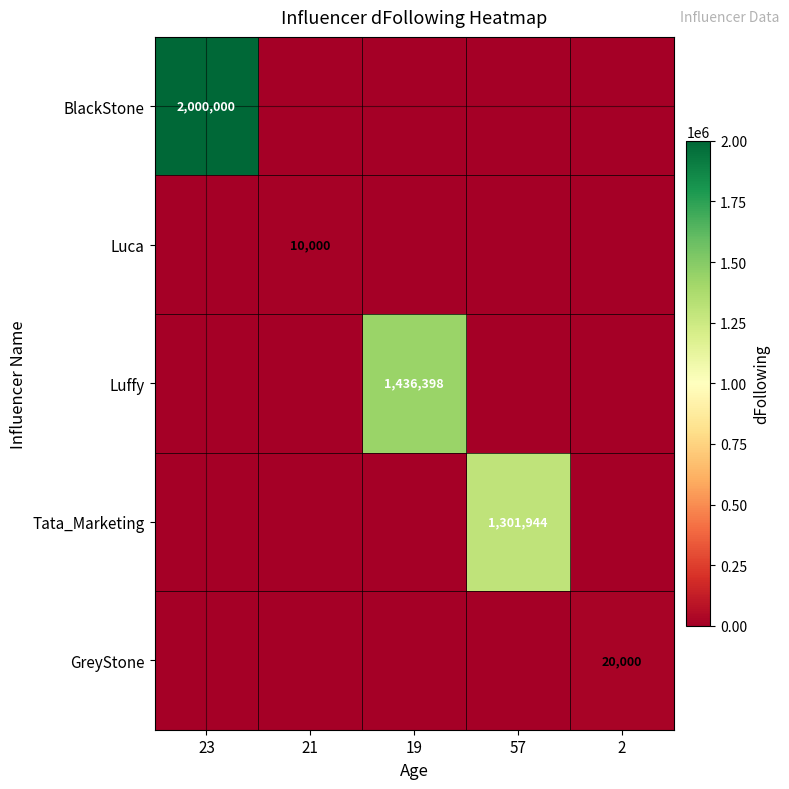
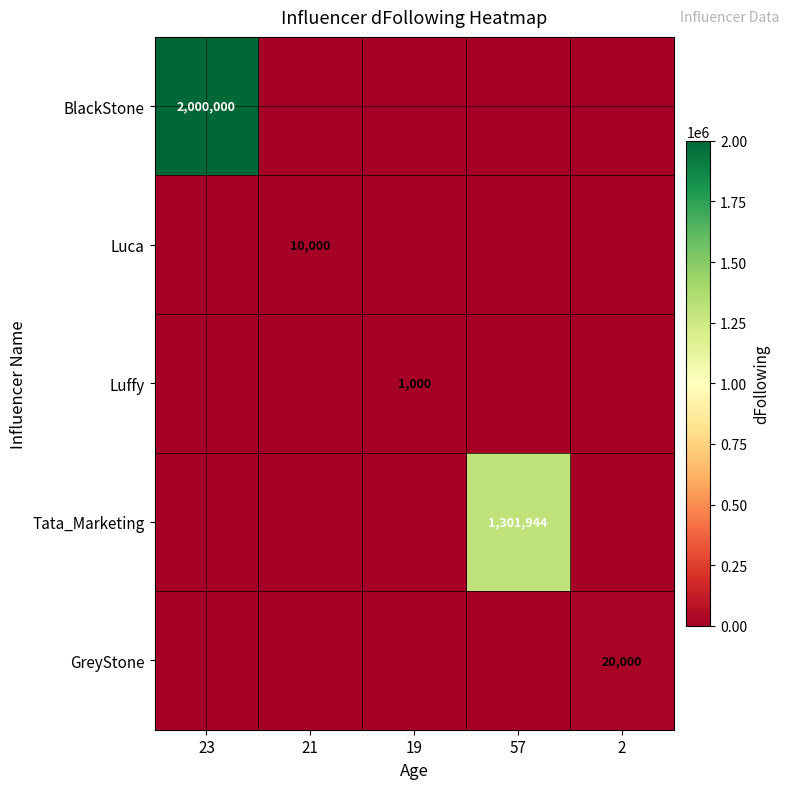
  {
    "BlackStone": {
      "23": "2,000,000"
    },
    "Luca": {
      "21": "10,000"
    },
    "Luffy": {
-     "19": "1,436,398"
+     "19": "1,000"
    },
    "Tata_Marketing": {
      "57": "1,301,944"
    },
    "GreyStone": {
      "2": "20,000"
    }
  }
